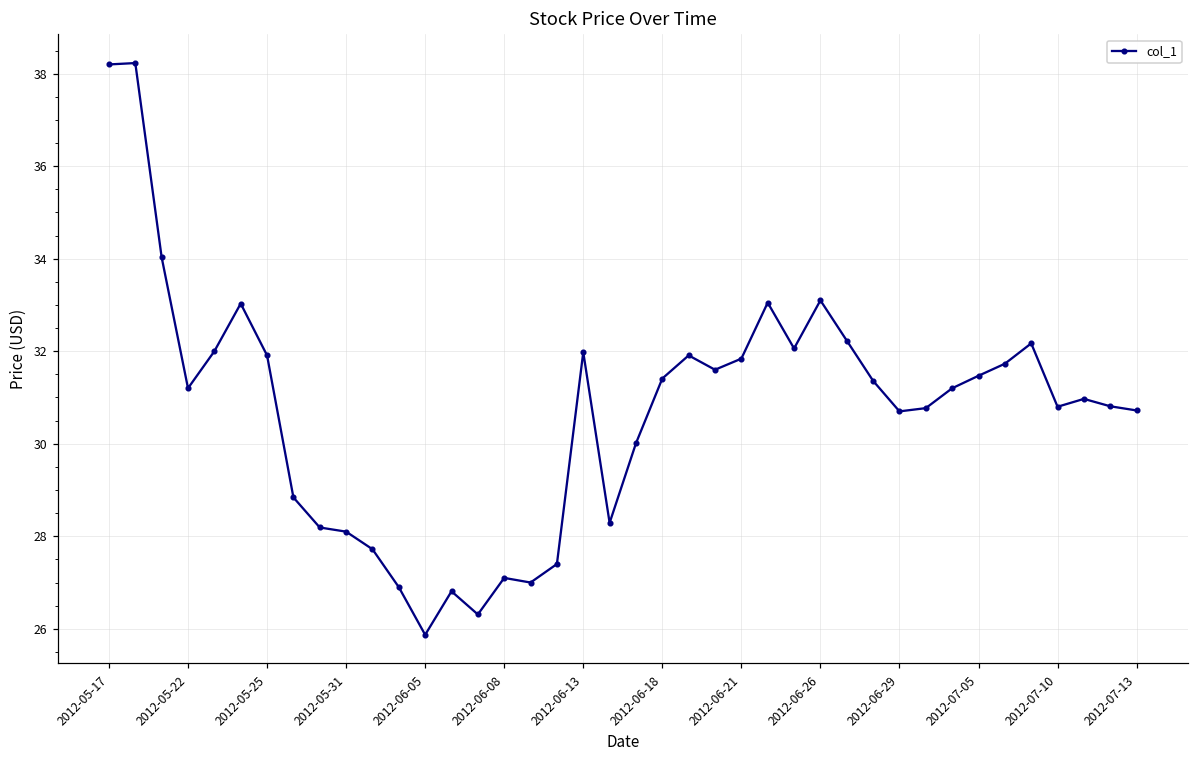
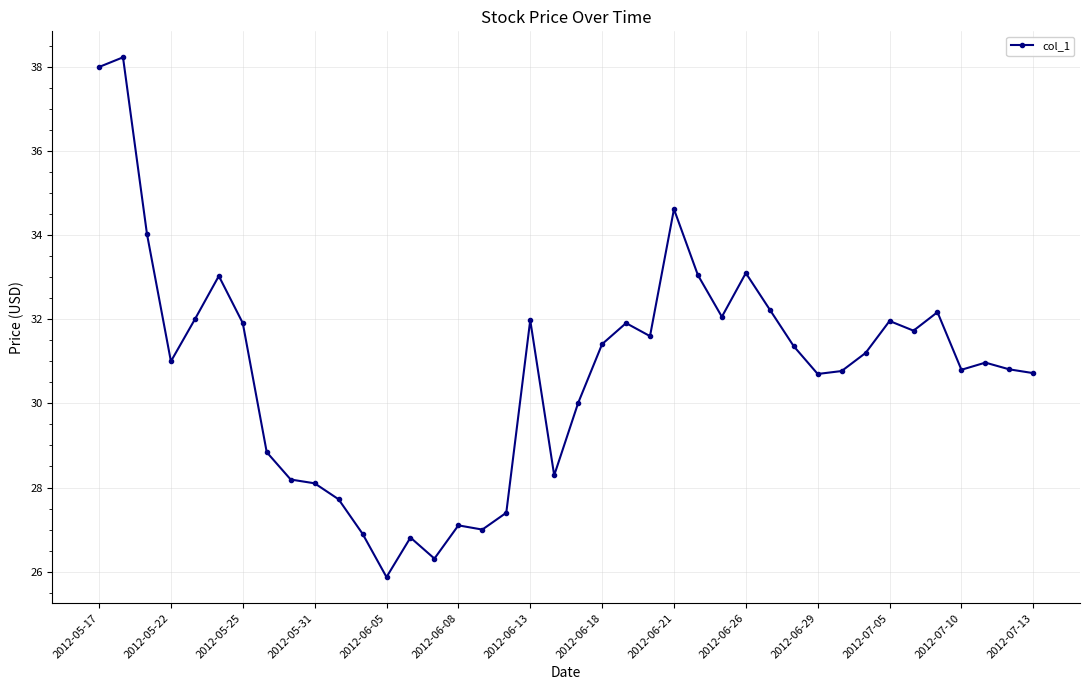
  {
-   "2012-05-17": 38.2,
-   "2012-05-22": 31.2,
+   "2012-05-17": 38.0,
+   "2012-05-22": 31.0,
    "2012-05-25": 31.9,
    "2012-05-31": 28.1,
    "2012-06-05": 25.9,
    "2012-06-08": 27.1,
    "2012-06-13": 32.0,
    "2012-06-18": 31.4,
-   "2012-06-21": 31.8,
+   "2012-06-21": 34.6,
    "2012-06-26": 33.1,
    "2012-06-29": 30.7,
-   "2012-07-05": 31.5,
+   "2012-07-05": 32.0,
    "2012-07-10": 30.8,
    "2012-07-13": 30.7
  }
